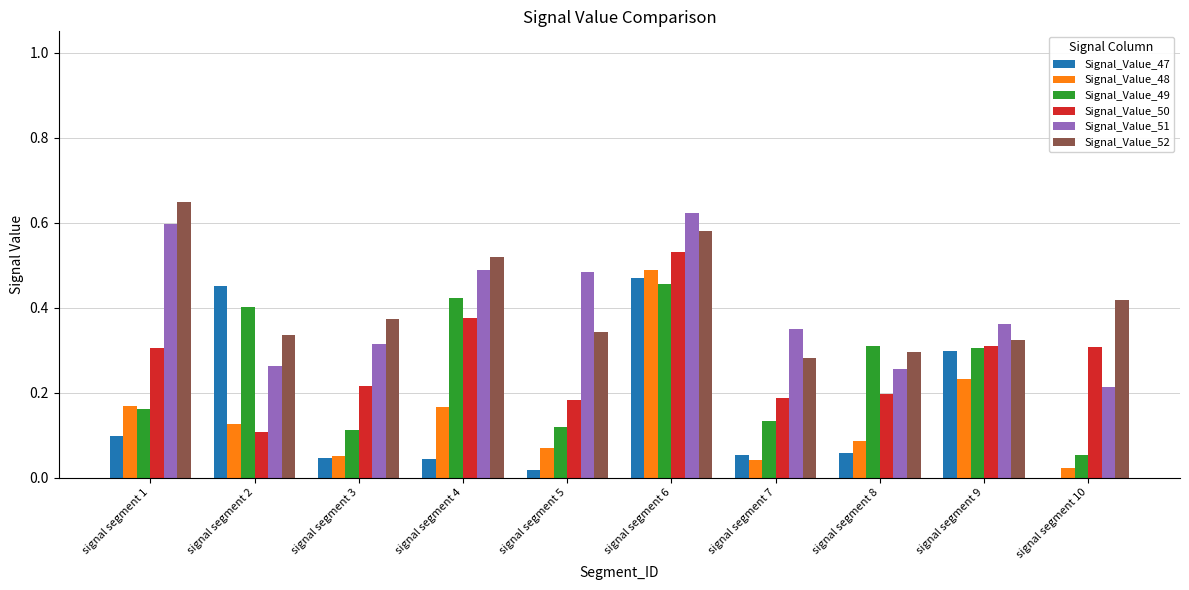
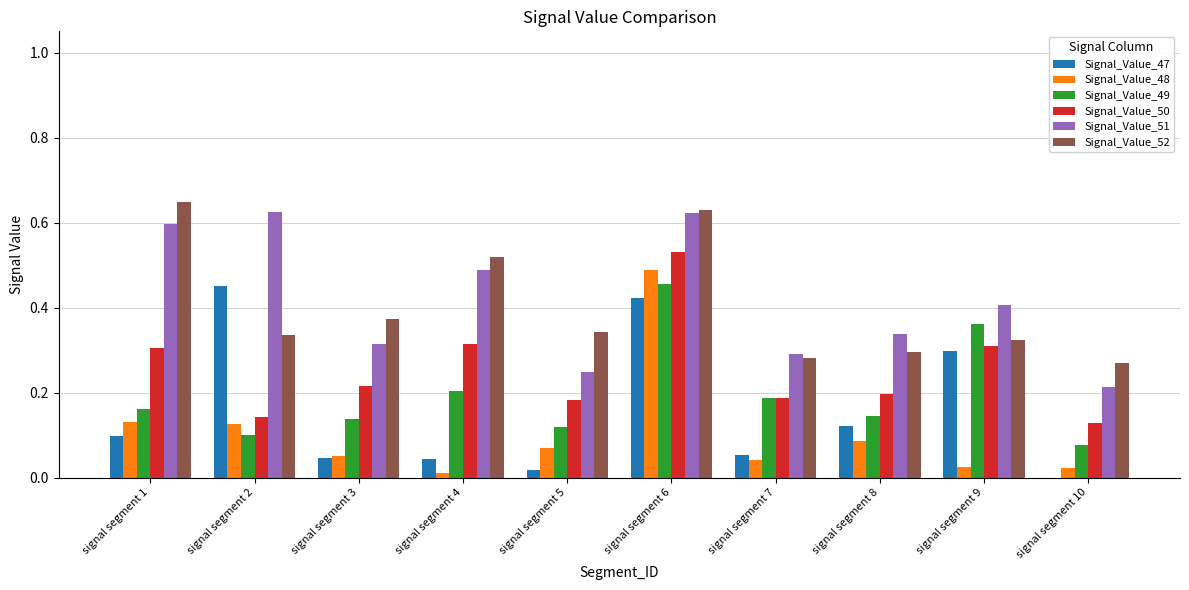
  {
    "Signal_Value_47": {
      "signal segment 1": 0.10,
      "signal segment 2": 0.45,
      "signal segment 3": 0.05,
      "signal segment 4": 0.04,
      "signal segment 5": 0.02,
-     "signal segment 6": 0.47,
+     "signal segment 6": 0.42,
      "signal segment 7": 0.05,
-     "signal segment 8": 0.06,
+     "signal segment 8": 0.12,
      "signal segment 9": 0.30,
      "signal segment 10": 0.00
    },
    "Signal_Value_48": {
-     "signal segment 1": 0.17,
+     "signal segment 1": 0.13,
      "signal segment 2": 0.13,
      "signal segment 3": 0.05,
-     "signal segment 4": 0.17,
+     "signal segment 4": 0.01,
      "signal segment 5": 0.07,
      "signal segment 6": 0.49,
      "signal segment 7": 0.04,
      "signal segment 8": 0.09,
-     "signal segment 9": 0.23,
+     "signal segment 9": 0.02,
      "signal segment 10": 0.02
    },
    "Signal_Value_49": {
      "signal segment 1": 0.16,
-     "signal segment 2": 0.40,
-     "signal segment 3": 0.11,
-     "signal segment 4": 0.42,
+     "signal segment 2": 0.10,
+     "signal segment 3": 0.14,
+     "signal segment 4": 0.20,
      "signal segment 5": 0.12,
      "signal segment 6": 0.46,
-     "signal segment 7": 0.13,
-     "signal segment 8": 0.31,
-     "signal segment 9": 0.31,
-     "signal segment 10": 0.05
+     "signal segment 7": 0.19,
+     "signal segment 8": 0.14,
+     "signal segment 9": 0.36,
+     "signal segment 10": 0.08
    },
    "Signal_Value_50": {
      "signal segment 1": 0.31,
-     "signal segment 2": 0.11,
+     "signal segment 2": 0.14,
      "signal segment 3": 0.21,
-     "signal segment 4": 0.37,
+     "signal segment 4": 0.31,
      "signal segment 5": 0.18,
      "signal segment 6": 0.53,
      "signal segment 7": 0.19,
      "signal segment 8": 0.20,
      "signal segment 9": 0.31,
-     "signal segment 10": 0.31
+     "signal segment 10": 0.13
    },
    "Signal_Value_51": {
      "signal segment 1": 0.60,
-     "signal segment 2": 0.26,
+     "signal segment 2": 0.62,
      "signal segment 3": 0.31,
      "signal segment 4": 0.49,
-     "signal segment 5": 0.48,
+     "signal segment 5": 0.25,
      "signal segment 6": 0.62,
-     "signal segment 7": 0.35,
-     "signal segment 8": 0.26,
-     "signal segment 9": 0.36,
+     "signal segment 7": 0.29,
+     "signal segment 8": 0.34,
+     "signal segment 9": 0.41,
      "signal segment 10": 0.21
    },
    "Signal_Value_52": {
      "signal segment 1": 0.65,
      "signal segment 2": 0.34,
      "signal segment 3": 0.37,
      "signal segment 4": 0.52,
      "signal segment 5": 0.34,
-     "signal segment 6": 0.58,
+     "signal segment 6": 0.63,
      "signal segment 7": 0.28,
      "signal segment 8": 0.29,
      "signal segment 9": 0.32,
-     "signal segment 10": 0.42
+     "signal segment 10": 0.27
    }
  }
